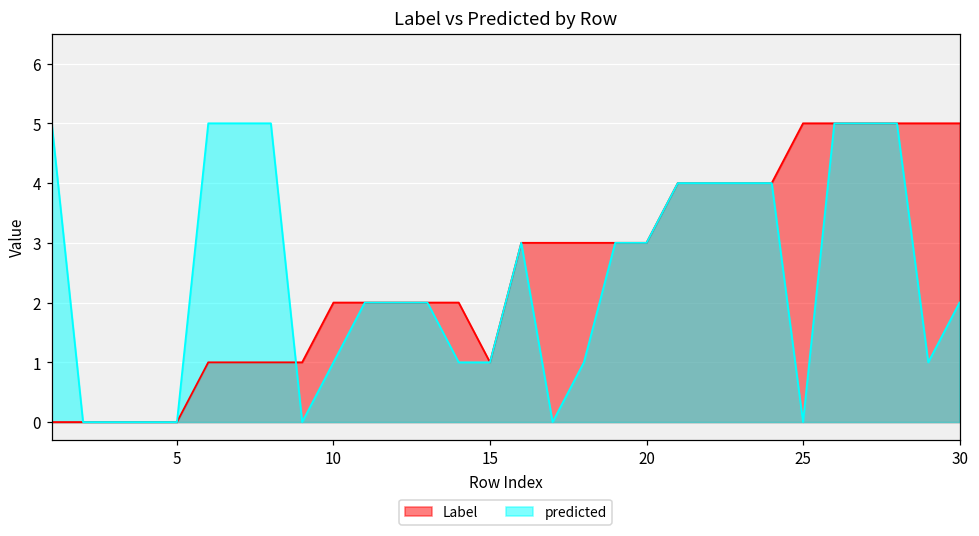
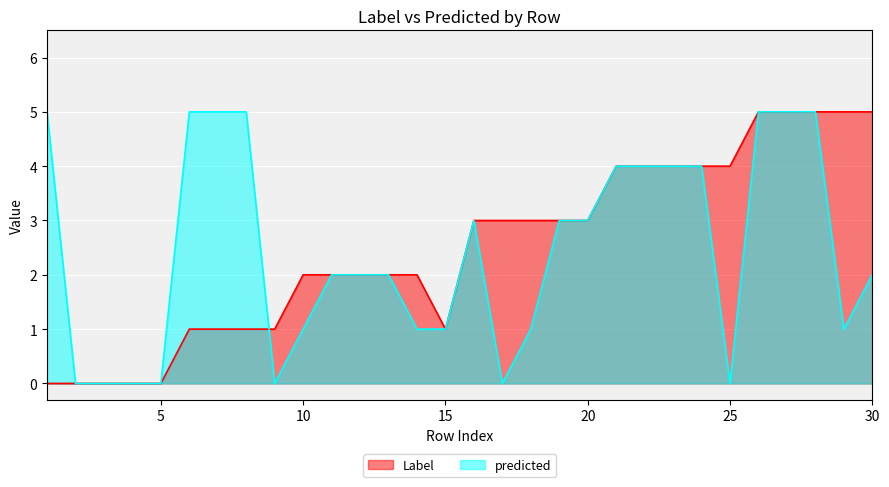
  {
    "Label": {
      "10": 2,
-     "25": 5,
+     "25": 4,
      "30": 5
    },
    "predicted": {
      "10": 1,
      "25": 0,
      "30": 2
    }
  }
